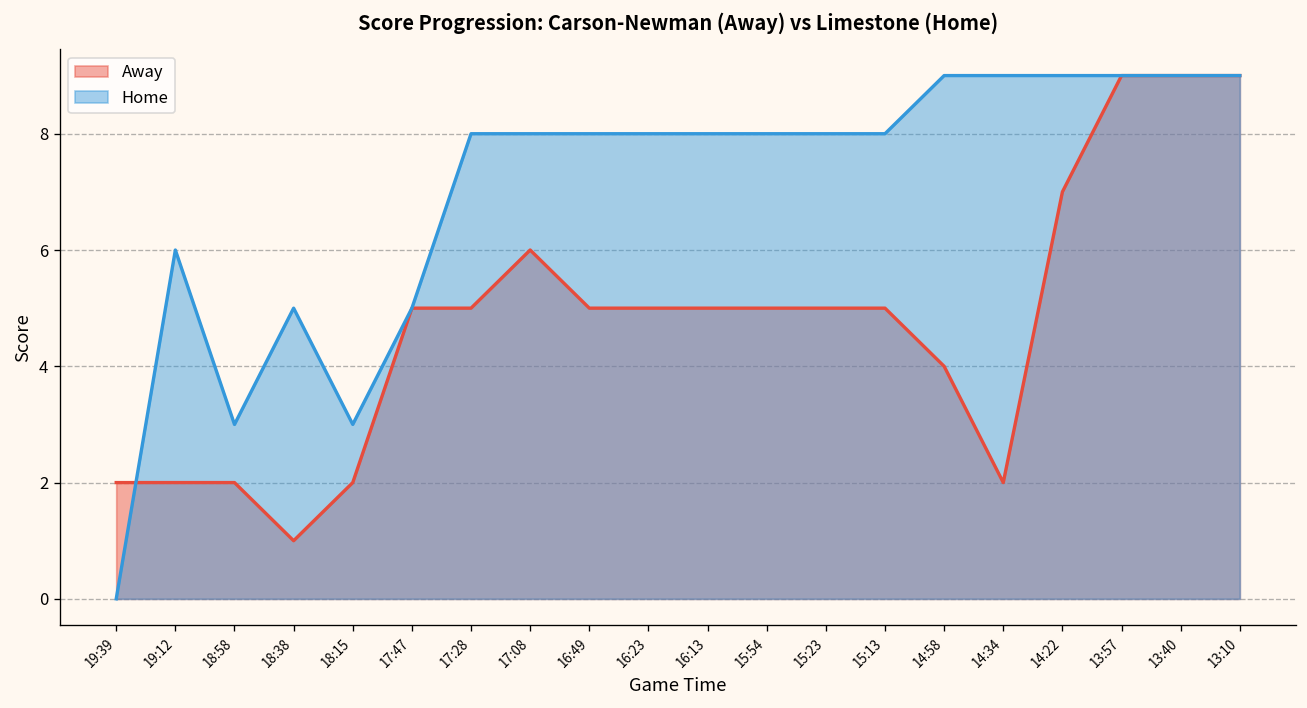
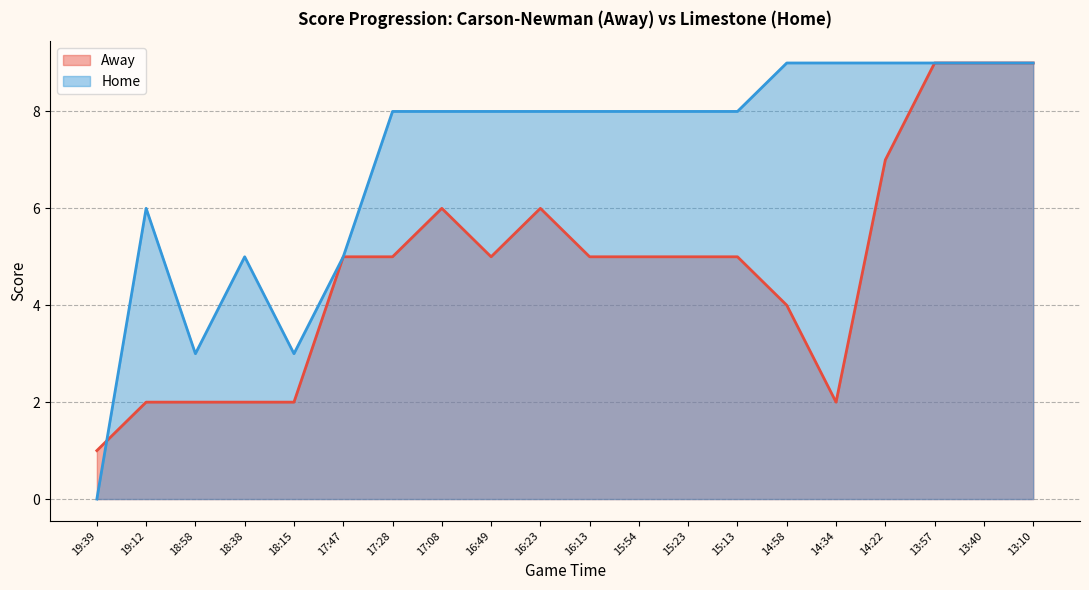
  {
    "Away": {
-     "19:39": 2,
+     "19:39": 1,
      "19:12": 2,
      "18:58": 2,
-     "18:38": 1,
+     "18:38": 2,
      "18:15": 2,
      "17:28": 5,
      "17:08": 6,
      "16:49": 5,
-     "16:23": 5,
+     "16:23": 6,
      "16:13": 5,
      "15:54": 5,
      "15:23": 5,
      "15:13": 5,
      "14:58": 4,
      "14:34": 2,
      "14:22": 7
    },
    "Home": {
      "19:39": 0,
      "19:12": 6,
      "18:58": 3,
      "18:38": 5,
      "18:15": 3,
      "17:28": 8,
      "17:08": 8,
      "16:49": 8,
      "16:23": 8,
      "16:13": 8,
      "15:54": 8,
      "15:23": 8,
      "15:13": 8,
      "14:58": 9,
      "14:34": 9,
      "14:22": 9
    }
  }
